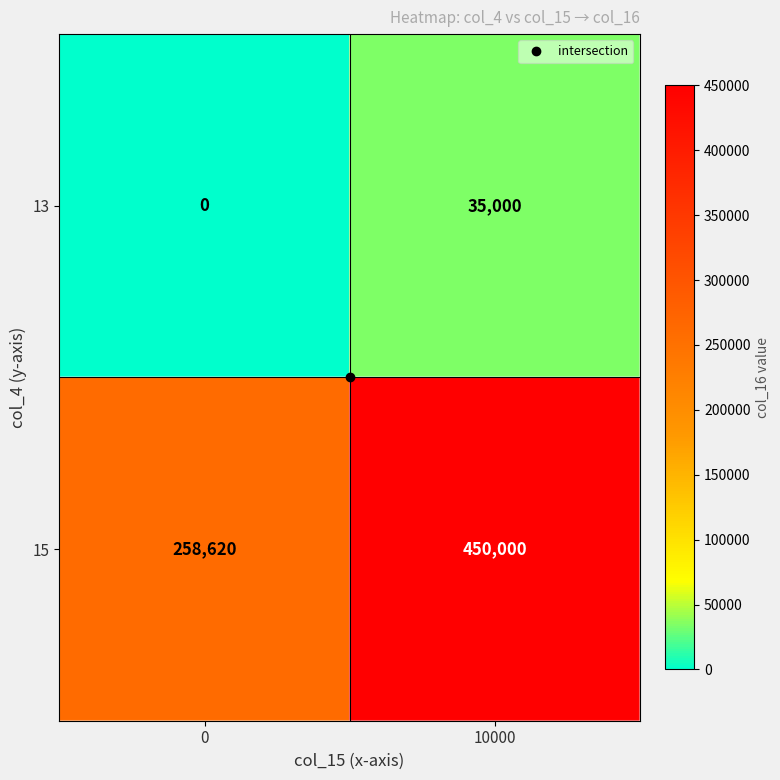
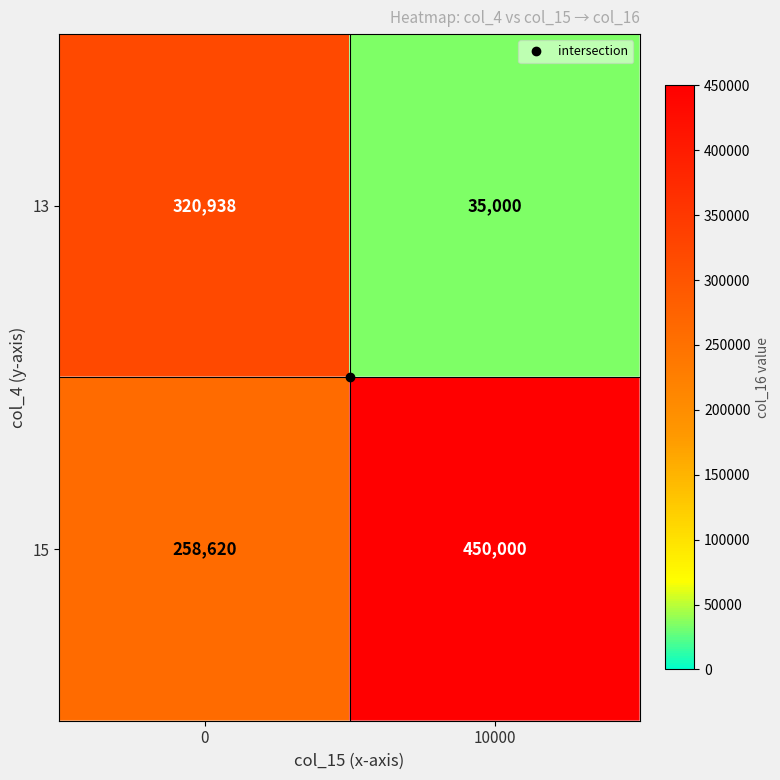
  {
    "13": {
-     "0": "0",
+     "0": "320,938",
      "10000": "35,000"
    },
    "15": {
      "0": "258,620",
      "10000": "450,000"
    }
  }
